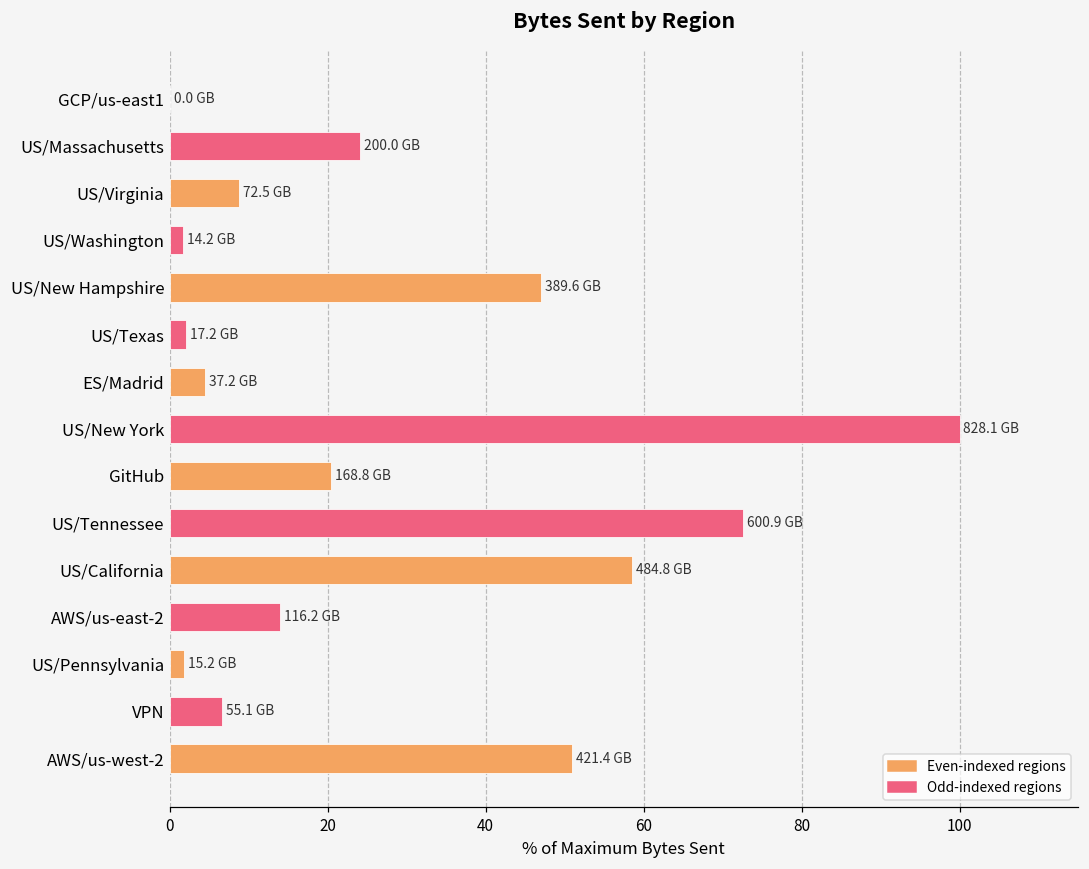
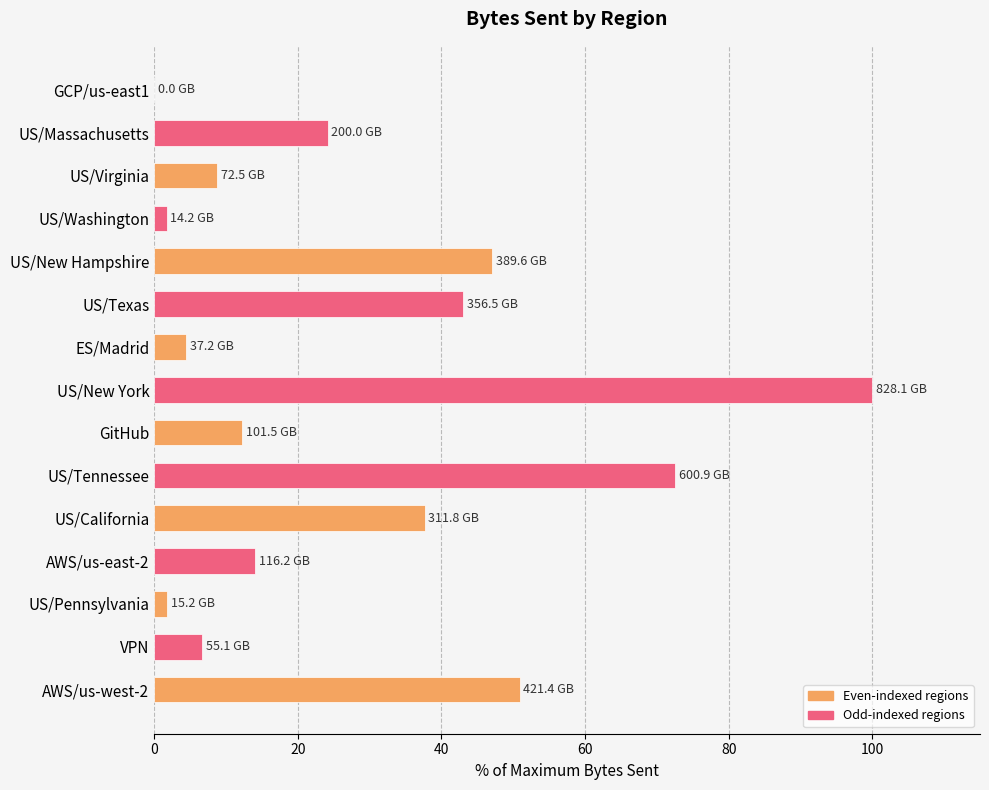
  {
    "GCP/us-east1": 0.0,
-   "US/Texas": 17.2,
-   "GitHub": 168.8,
-   "US/California": 484.8
+   "US/Texas": 356.5,
+   "GitHub": 101.5,
+   "US/California": 311.8
  }
